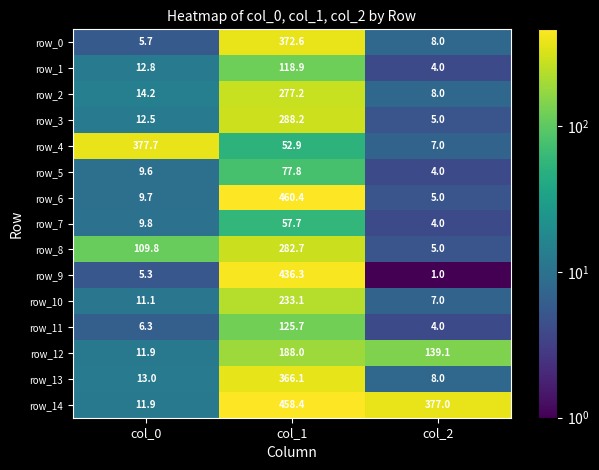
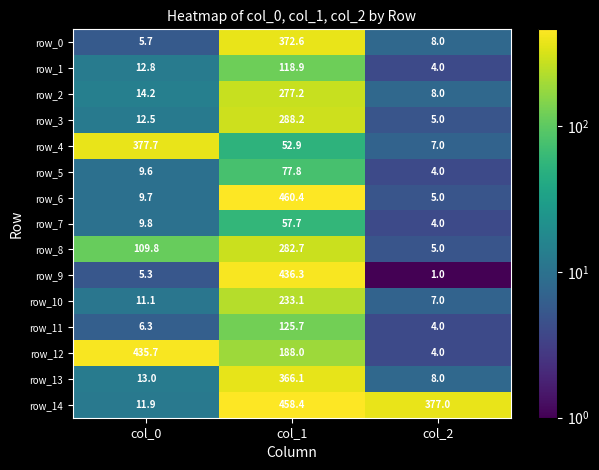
  {
    "row_0": {
      "col_0": 5.7,
      "col_1": 372.6,
      "col_2": 8.0
    },
    "row_1": {
      "col_0": 12.8,
      "col_1": 118.9,
      "col_2": 4.0
    },
    "row_2": {
      "col_0": 14.2,
      "col_1": 277.2,
      "col_2": 8.0
    },
    "row_3": {
      "col_0": 12.5,
      "col_1": 288.2,
      "col_2": 5.0
    },
    "row_4": {
      "col_0": 377.7,
      "col_1": 52.9,
      "col_2": 7.0
    },
    "row_5": {
      "col_0": 9.6,
      "col_1": 77.8,
      "col_2": 4.0
    },
    "row_6": {
      "col_0": 9.7,
      "col_1": 460.4,
      "col_2": 5.0
    },
    "row_7": {
      "col_0": 9.8,
      "col_1": 57.7,
      "col_2": 4.0
    },
    "row_8": {
      "col_0": 109.8,
      "col_1": 282.7,
      "col_2": 5.0
    },
    "row_9": {
      "col_0": 5.3,
      "col_1": 436.3,
      "col_2": 1.0
    },
    "row_10": {
      "col_0": 11.1,
      "col_1": 233.1,
      "col_2": 7.0
    },
    "row_11": {
      "col_0": 6.3,
      "col_1": 125.7,
      "col_2": 4.0
    },
    "row_12": {
-     "col_0": 11.9,
+     "col_0": 435.7,
      "col_1": 188.0,
-     "col_2": 139.1
+     "col_2": 4.0
    },
    "row_13": {
      "col_0": 13.0,
      "col_1": 366.1,
      "col_2": 8.0
    },
    "row_14": {
      "col_0": 11.9,
      "col_1": 458.4,
      "col_2": 377.0
    }
  }
